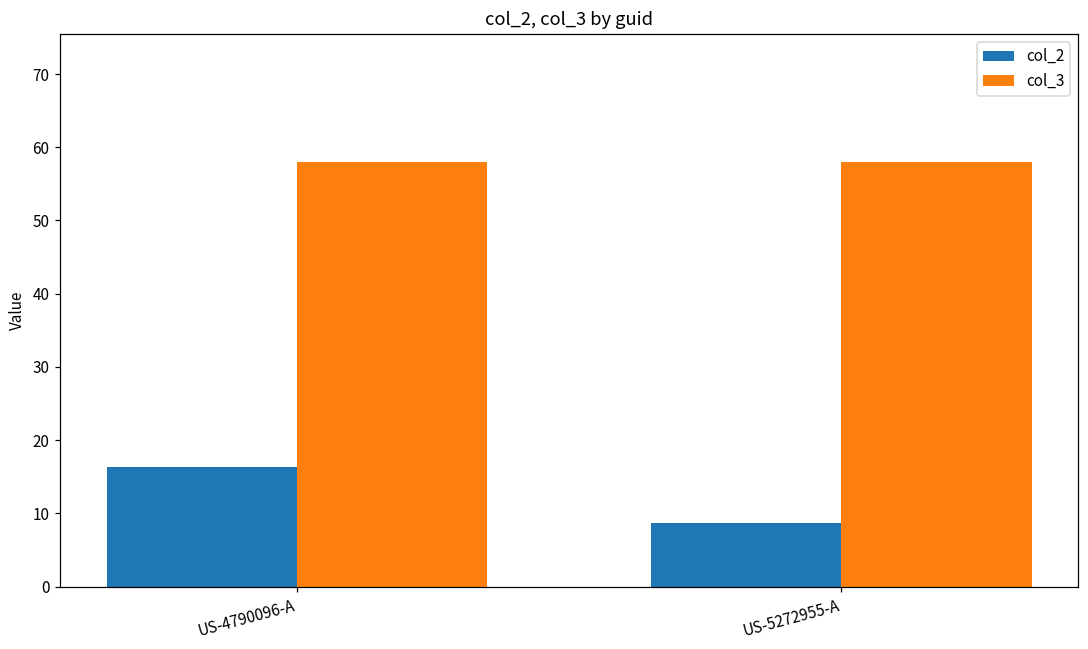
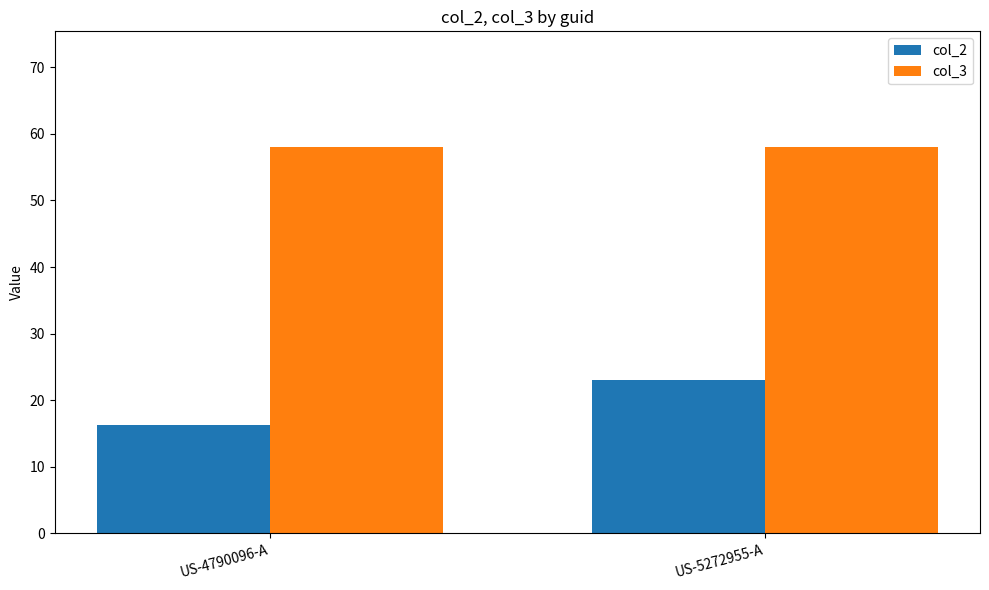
  {
    "col_2": {
      "US-4790096-A": 16,
-     "US-5272955-A": 9
+     "US-5272955-A": 23
    },
    "col_3": {
      "US-4790096-A": 58,
      "US-5272955-A": 58
    }
  }
